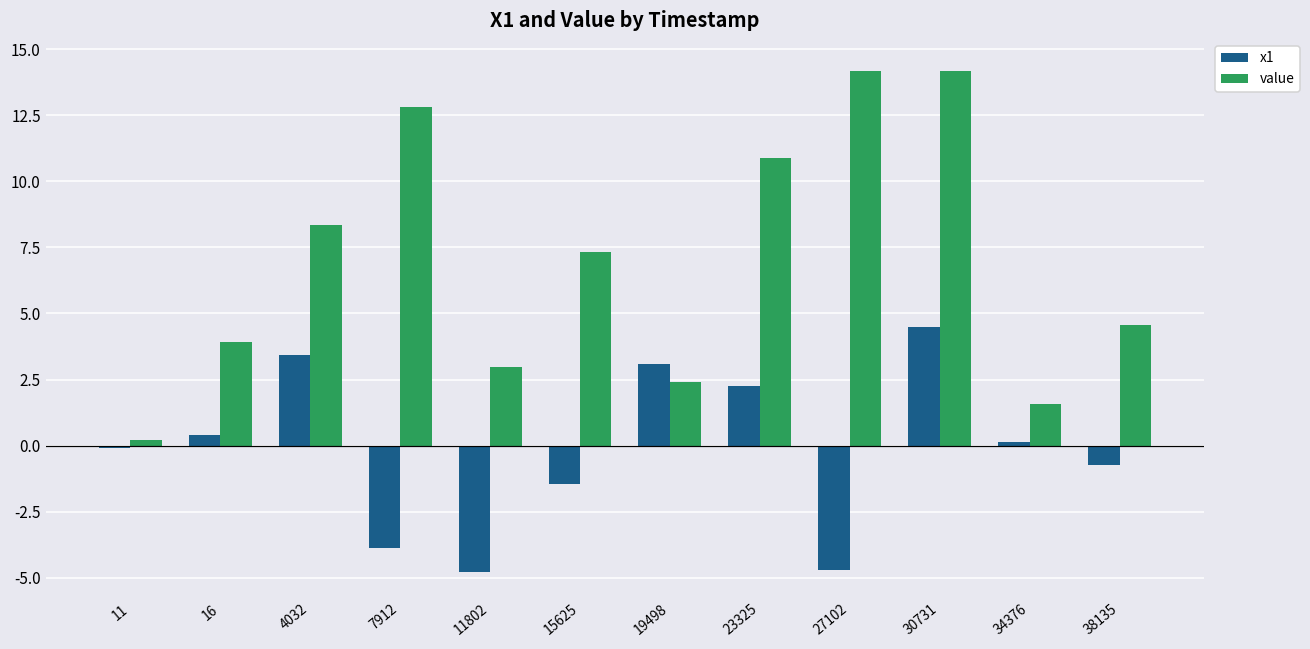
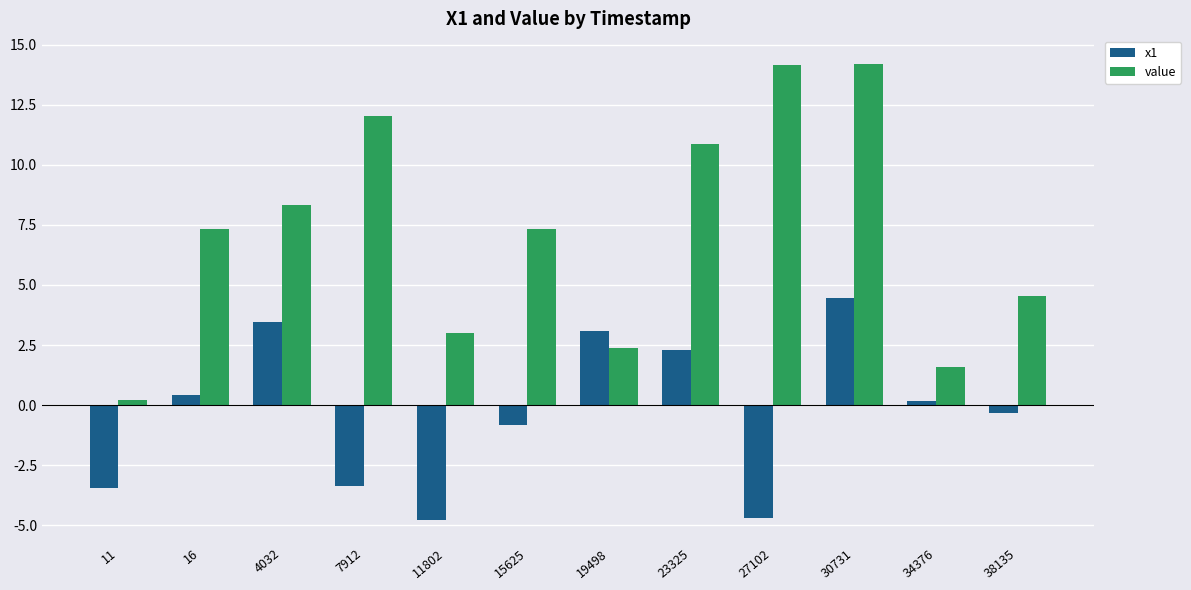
  {
    "x1": {
-     "11": -0.1,
+     "11": -3.4,
      "16": 0.4,
      "4032": 3.4,
-     "7912": -3.9,
+     "7912": -3.4,
      "11802": -4.8,
-     "15625": -1.4,
+     "15625": -0.8,
      "19498": 3.1,
      "23325": 2.3,
      "27102": -4.7,
      "30731": 4.5,
      "34376": 0.2,
-     "38135": -0.7
+     "38135": -0.3
    },
    "value": {
      "11": 0.2,
-     "16": 3.9,
+     "16": 7.3,
      "4032": 8.3,
-     "7912": 12.8,
+     "7912": 12.0,
      "11802": 3.0,
      "15625": 7.3,
      "19498": 2.4,
      "23325": 10.9,
      "27102": 14.2,
      "30731": 14.2,
      "34376": 1.6,
      "38135": 4.6
    }
  }
